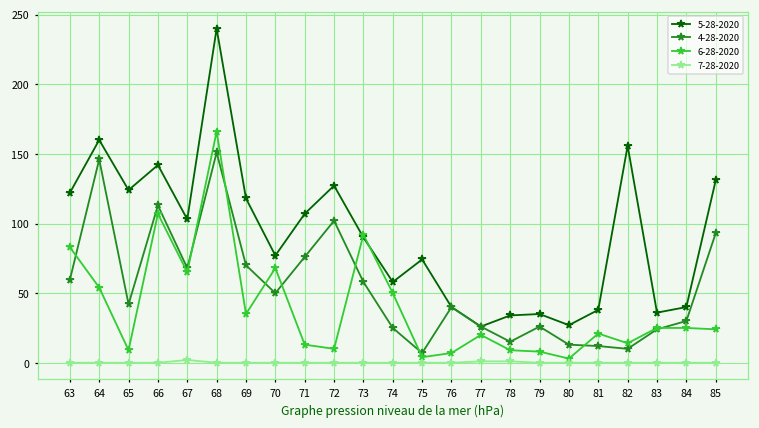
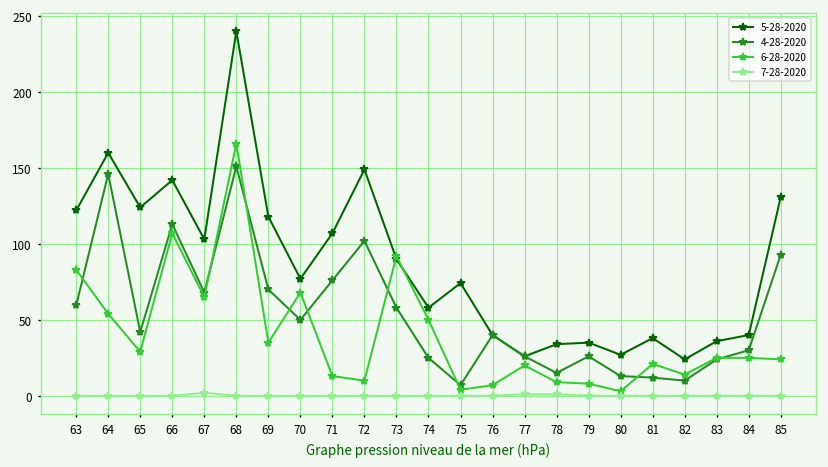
  {
    "5-28-2020": {
      "63": 122,
      "64": 160,
      "65": 124,
      "66": 142,
      "67": 103,
      "68": 240,
      "69": 118,
      "70": 77,
      "71": 107,
-     "72": 127,
+     "72": 149,
      "73": 90,
      "74": 58,
      "75": 74,
      "78": 34,
      "79": 35,
      "80": 27,
      "81": 38,
-     "82": 156,
+     "82": 24,
      "83": 36,
      "84": 40,
      "85": 131
    },
    "4-28-2020": {
      "63": 60,
      "64": 146,
      "65": 42,
      "66": 113,
      "67": 68,
      "68": 151,
      "69": 70,
      "70": 50,
      "71": 76,
      "72": 102,
      "73": 58,
      "74": 25,
      "75": 7,
      "78": 15,
      "79": 26,
      "80": 13,
      "81": 12,
      "82": 10,
      "84": 30,
      "85": 93
    },
    "6-28-2020": {
      "63": 83,
      "64": 54,
-     "65": 9,
+     "65": 29,
      "66": 107,
      "67": 65,
      "68": 166,
      "69": 35,
      "70": 68,
      "71": 13,
      "72": 10,
      "73": 92,
      "74": 50,
      "75": 4,
      "76": 7,
      "77": 20,
      "78": 9,
      "79": 8,
      "80": 3,
      "81": 21,
      "82": 14,
      "84": 25,
      "85": 24
    },
    "7-28-2020": {
      "63": 0,
      "64": 0,
      "65": 0,
      "66": 0,
      "67": 2,
      "68": 0,
      "69": 0,
      "70": 0,
      "71": 0,
      "72": 0,
      "73": 0,
      "74": 0,
      "75": 0,
      "76": 0,
      "77": 1,
      "78": 1,
      "79": 0,
      "80": 0,
      "81": 0,
      "82": 0,
      "83": 0,
      "84": 0,
      "85": 0
    }
  }
